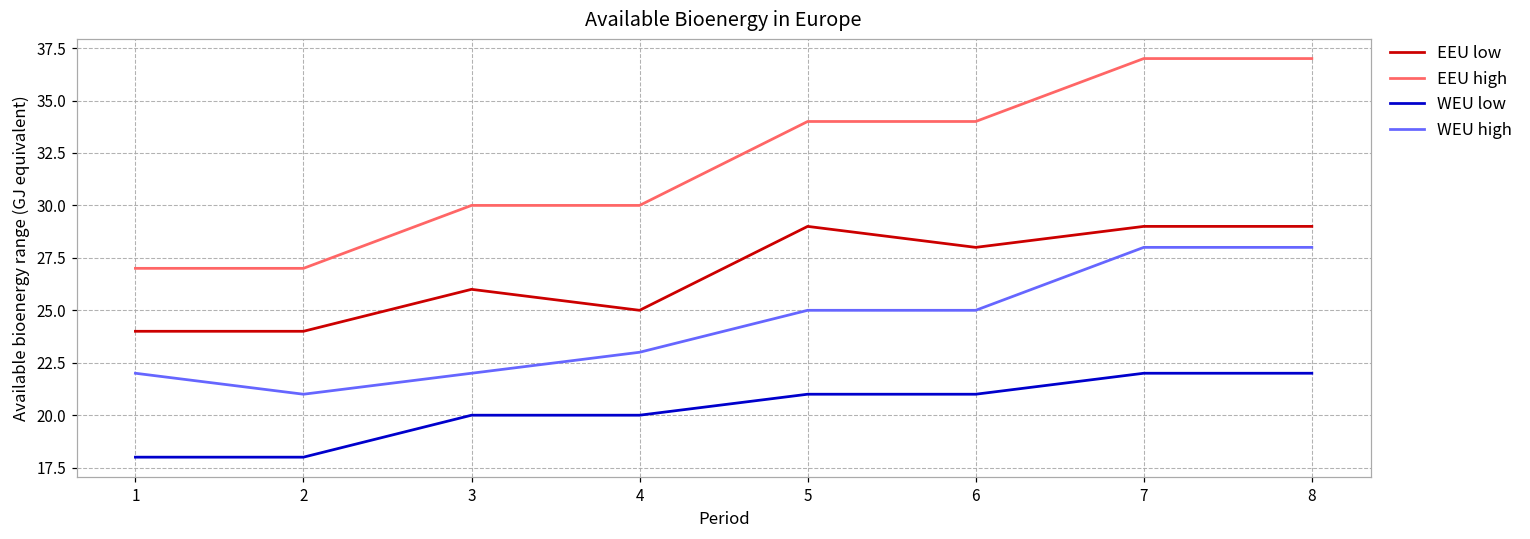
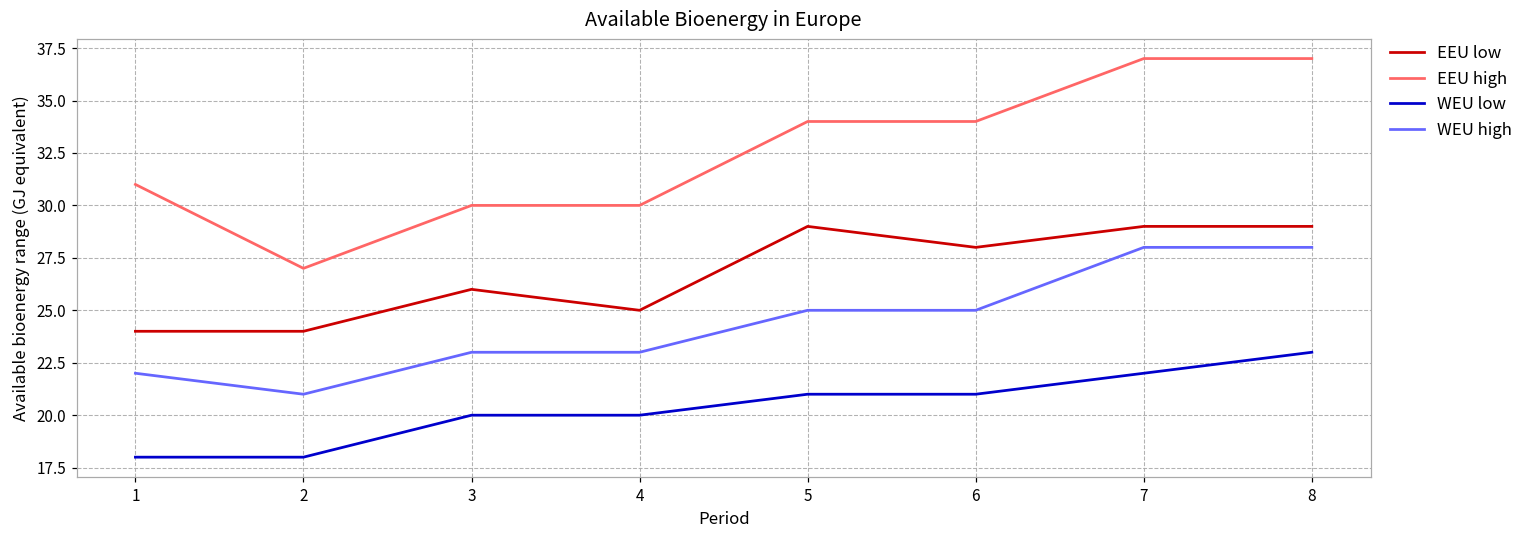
  {
    "EEU low": {
      "1": 24,
      "2": 24,
      "3": 26,
      "4": 25,
      "5": 29,
      "6": 28,
      "7": 29,
      "8": 29
    },
    "EEU high": {
-     "1": 27,
+     "1": 31,
      "2": 27,
      "3": 30,
      "4": 30,
      "5": 34,
      "6": 34,
      "7": 37,
      "8": 37
    },
    "WEU low": {
      "1": 18,
      "2": 18,
      "3": 20,
      "4": 20,
      "5": 21,
      "6": 21,
      "7": 22,
-     "8": 22
+     "8": 23
    },
    "WEU high": {
      "1": 22,
      "2": 21,
-     "3": 22,
+     "3": 23,
      "4": 23,
      "5": 25,
      "6": 25,
      "7": 28,
      "8": 28
    }
  }
